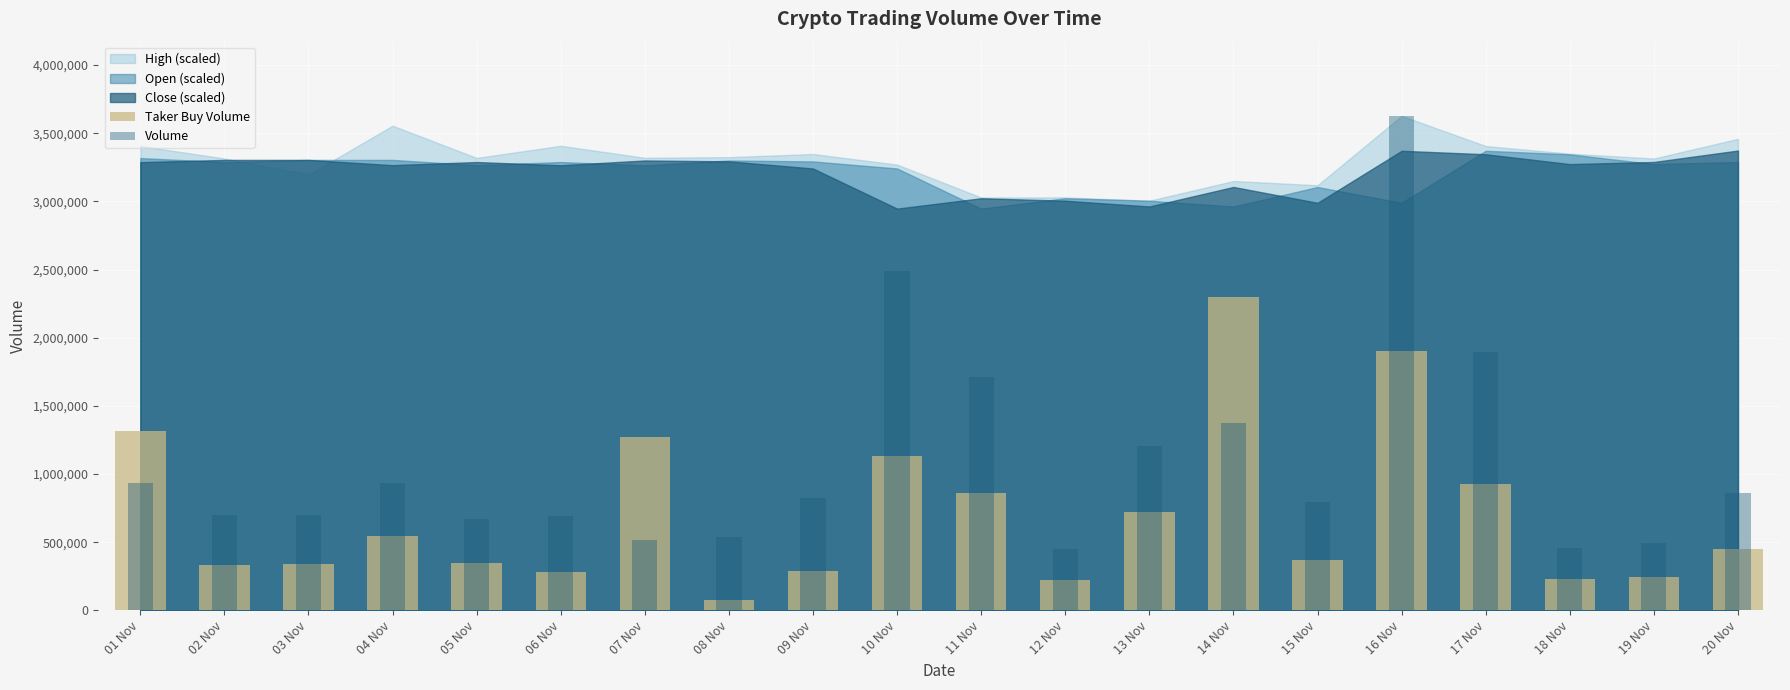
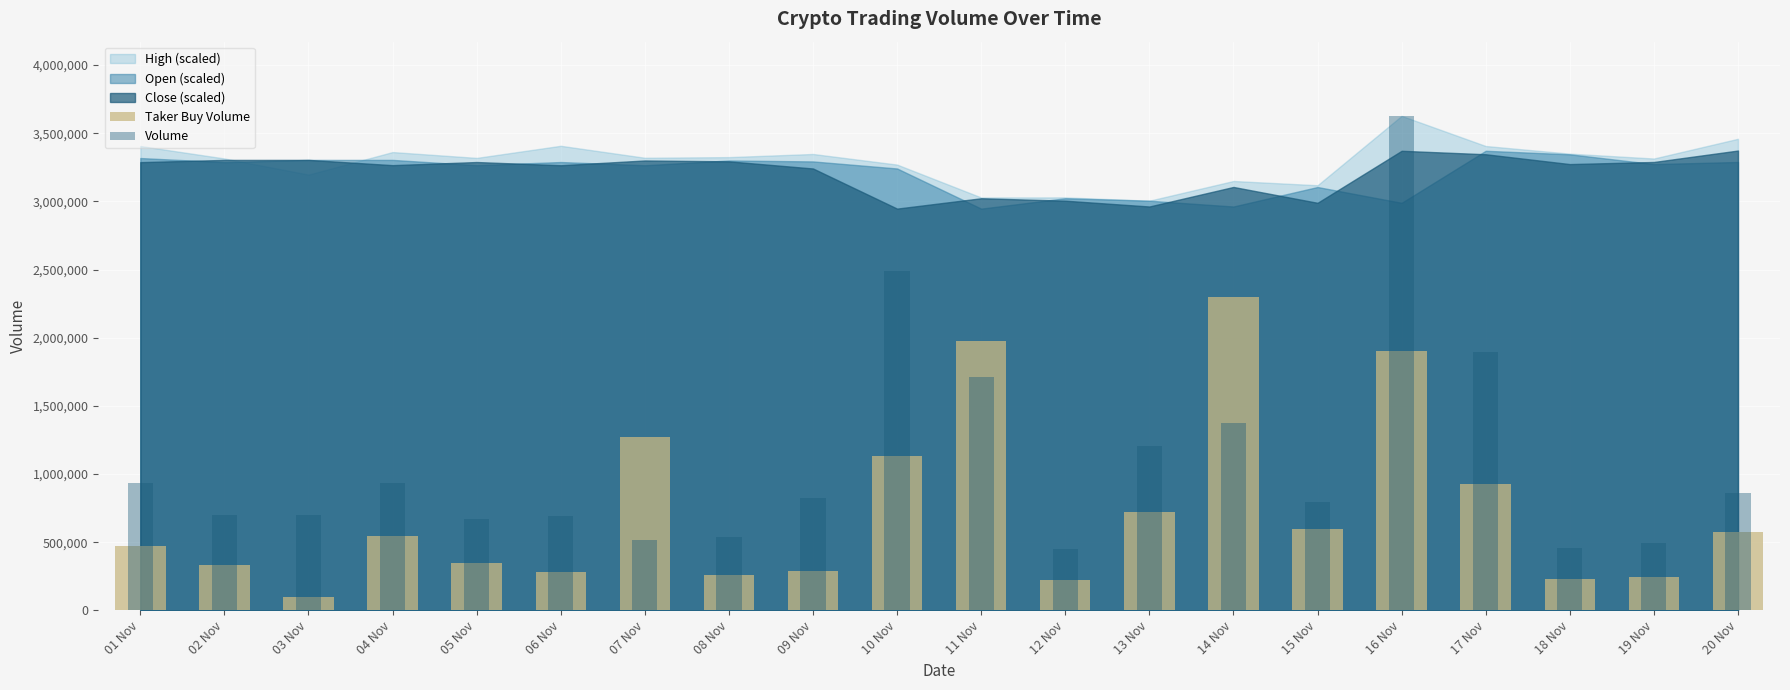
  {
    "Taker Buy Volume": {
-     "01 Nov": "1,320,000",
-     "03 Nov": "340,000",
+     "01 Nov": "470,000",
+     "03 Nov": "100,000",
      "07 Nov": "1,270,000",
-     "08 Nov": "80,000",
-     "11 Nov": "860,000",
+     "08 Nov": "260,000",
+     "11 Nov": "1,980,000",
      "14 Nov": "2,300,000",
-     "15 Nov": "370,000",
-     "20 Nov": "450,000"
+     "15 Nov": "590,000",
+     "20 Nov": "570,000"
    },
    "High (scaled)": {
      "03 Nov": "3,200,000",
-     "04 Nov": "3,560,000",
+     "04 Nov": "3,360,000",
      "05 Nov": "3,320,000",
      "06 Nov": "3,410,000",
      "07 Nov": "3,320,000",
      "08 Nov": "3,320,000",
      "09 Nov": "3,350,000",
      "10 Nov": "3,270,000",
      "14 Nov": "3,150,000",
      "16 Nov": "3,630,000",
      "17 Nov": "3,410,000",
      "19 Nov": "3,310,000",
      "20 Nov": "3,460,000"
    }
  }
